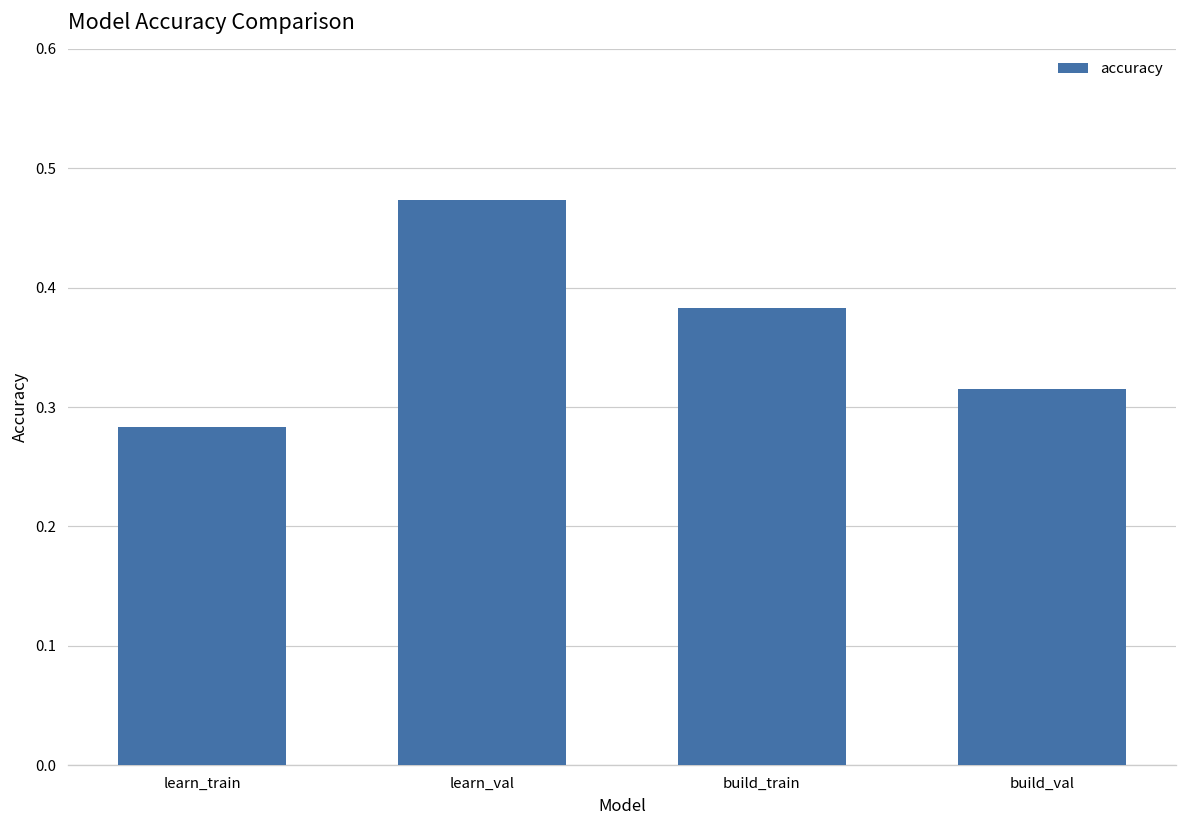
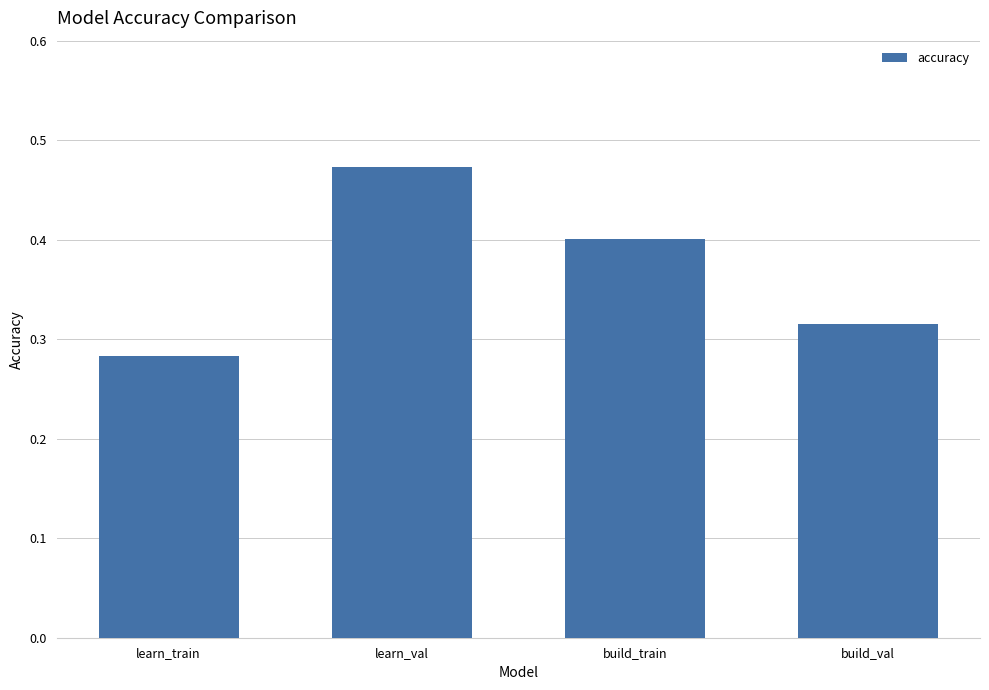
  {
    "learn_train": 0.28,
    "learn_val": 0.47,
-   "build_train": 0.38,
+   "build_train": 0.40,
    "build_val": 0.32
  }
